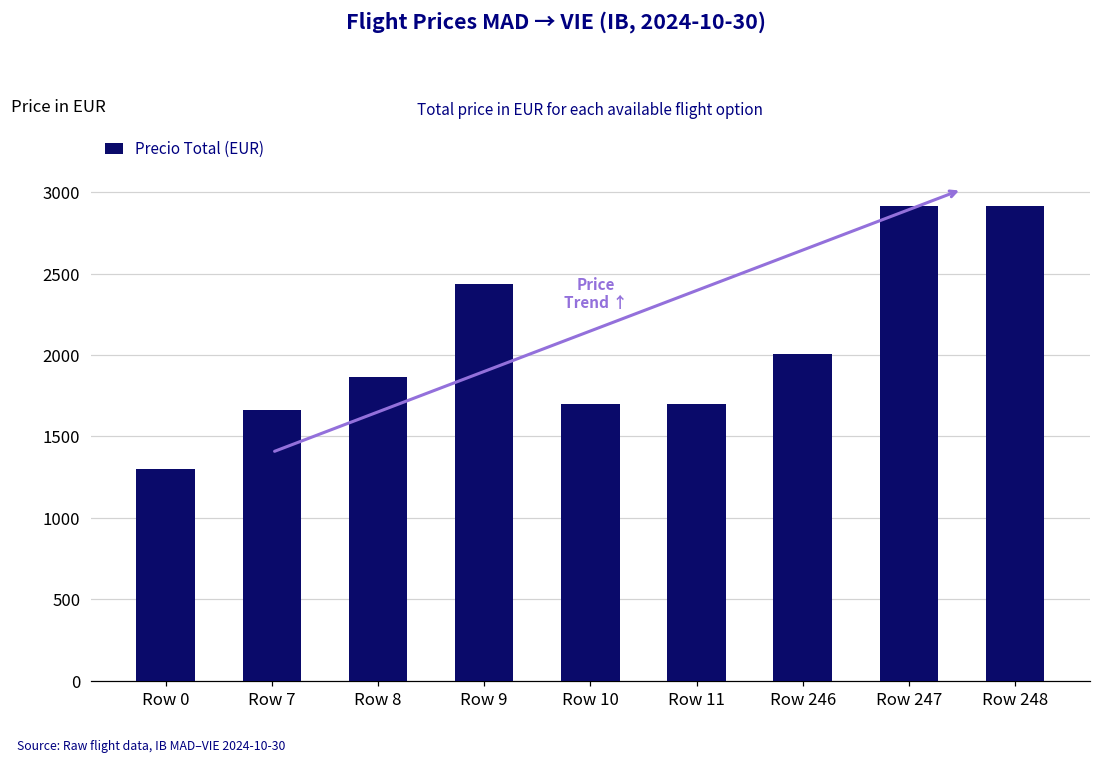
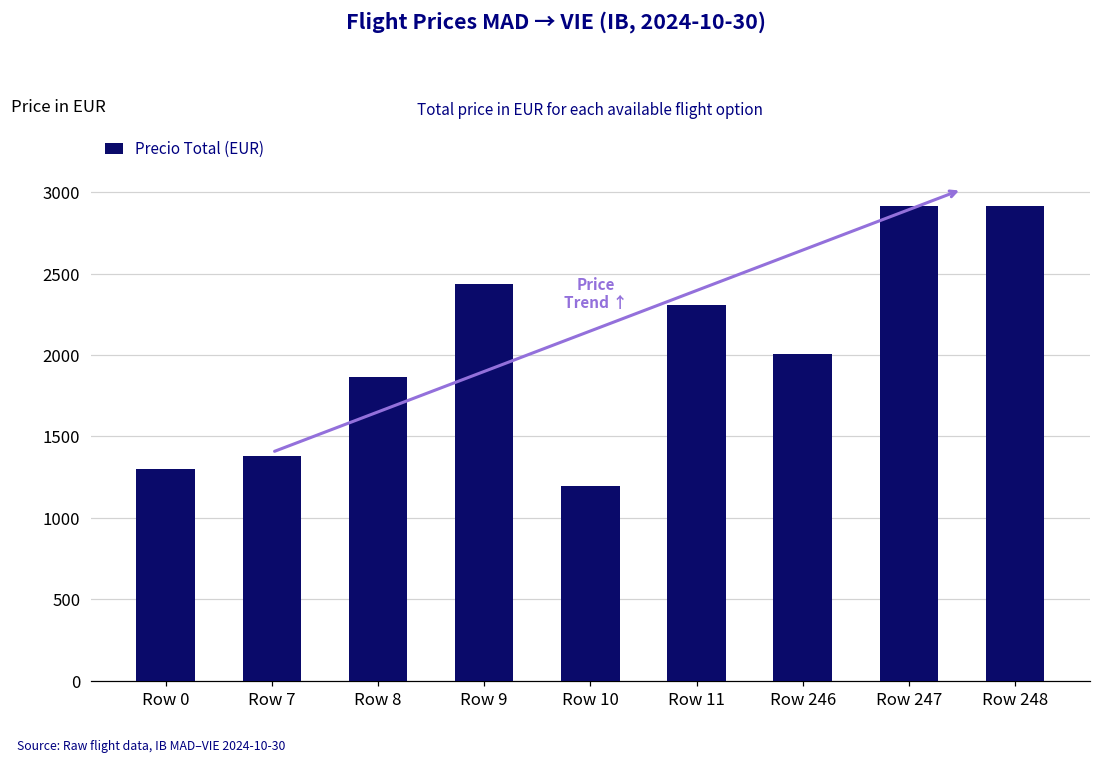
  {
    "Row 0": 1300,
-   "Row 7": 1660,
+   "Row 7": 1380,
    "Row 8": 1870,
    "Row 9": 2440,
-   "Row 10": 1700,
-   "Row 11": 1700,
+   "Row 10": 1200,
+   "Row 11": 2310,
    "Row 246": 2010,
    "Row 247": 2920,
    "Row 248": 2920
  }
